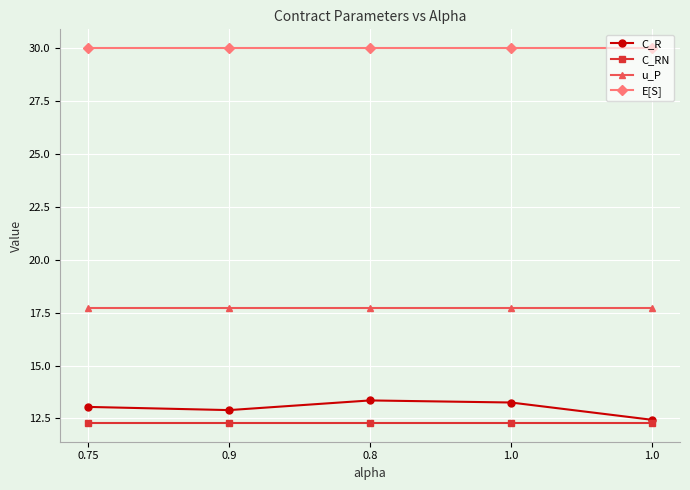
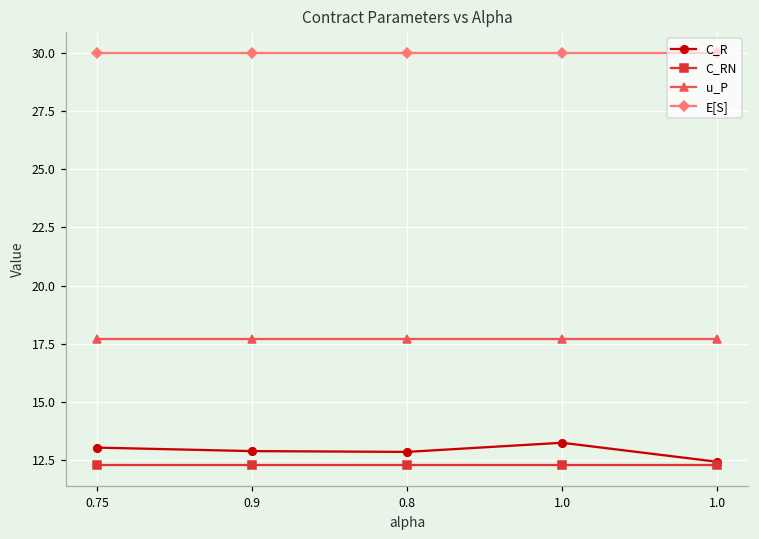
  {
    "C_R": {
      "0.75": 13.0,
      "0.9": 12.9,
-     "0.8": 13.4
+     "0.8": 12.9
    }
  }
